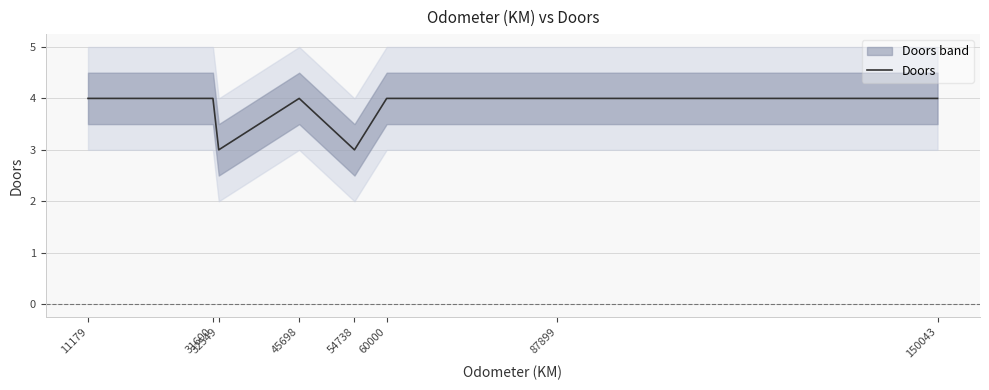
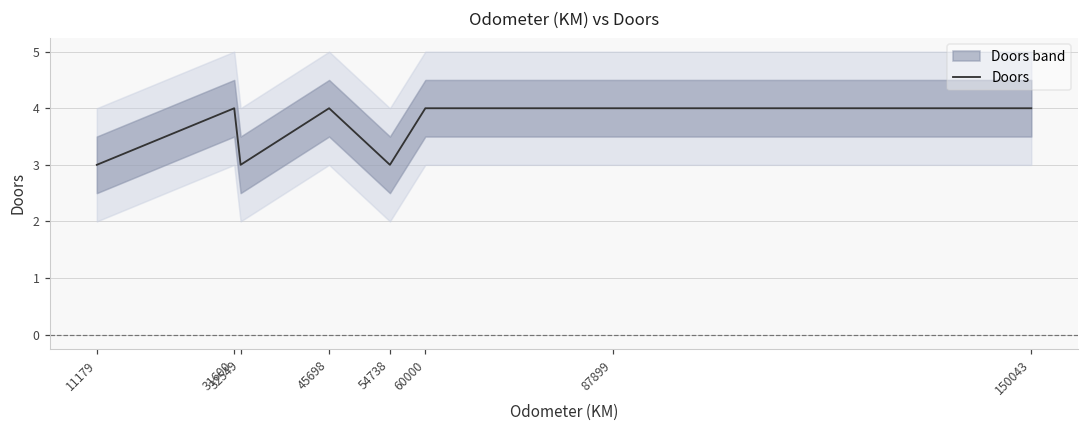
  {
    "Doors": {
-     "11179": 4,
+     "11179": 3,
      "31600": 4,
      "32549": 3,
      "45698": 4,
      "54738": 3,
      "60000": 4,
      "87899": 4,
      "150043": 4
    }
  }
